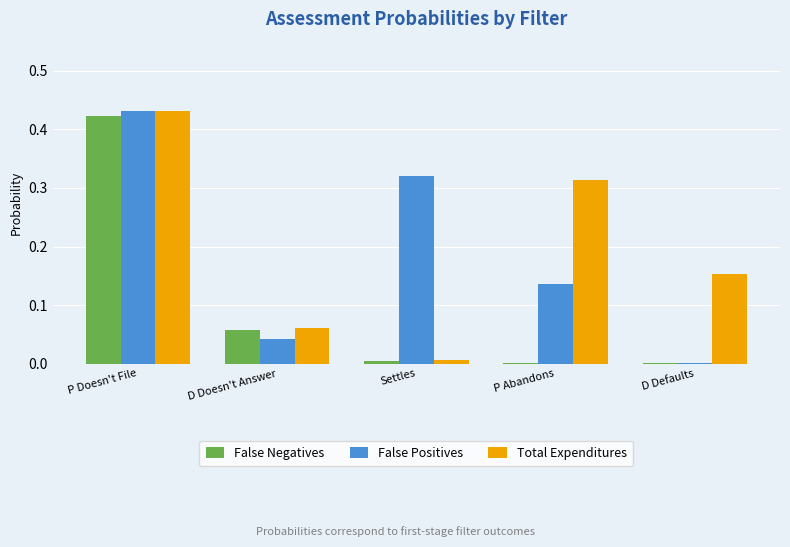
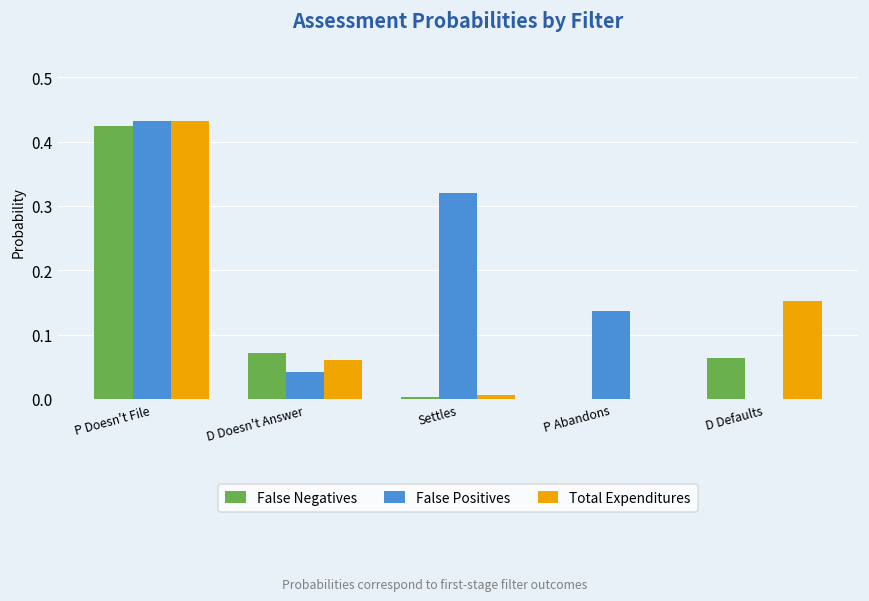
  {
    "False Negatives": {
      "P Doesn't File": 0.42,
-     "D Doesn't Answer": 0.06,
-     "D Defaults": 0.00
+     "D Doesn't Answer": 0.07,
+     "D Defaults": 0.06
    },
    "False Positives": {
      "P Doesn't File": 0.43,
      "D Doesn't Answer": 0.04,
      "Settles": 0.32,
      "P Abandons": 0.14
    },
    "Total Expenditures": {
      "P Doesn't File": 0.43,
      "D Doesn't Answer": 0.06,
      "Settles": 0.01,
-     "P Abandons": 0.31,
+     "P Abandons": 0.00,
      "D Defaults": 0.15
    }
  }
